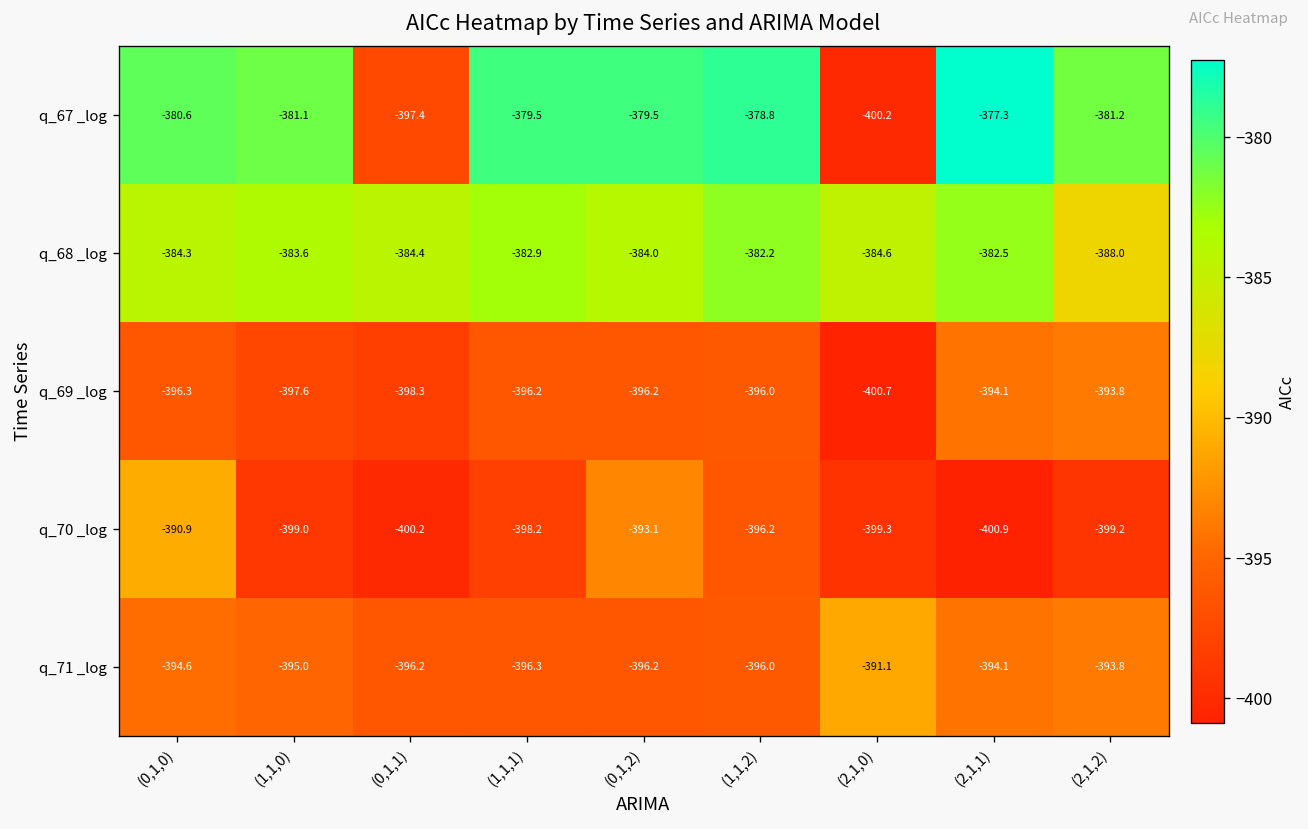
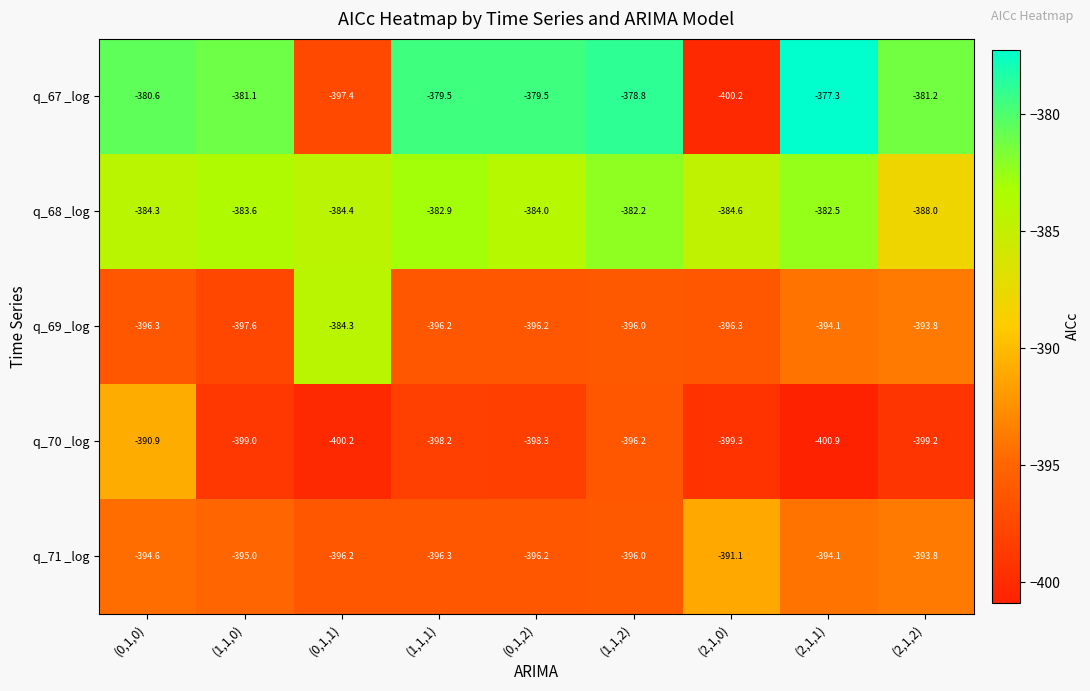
  {
    "q_67 _log": {
      "(0,1,0)": -380.6,
      "(1,1,0)": -381.1,
      "(0,1,1)": -397.4,
      "(1,1,1)": -379.5,
      "(0,1,2)": -379.5,
      "(1,1,2)": -378.8,
      "(2,1,0)": -400.2,
      "(2,1,1)": -377.3,
      "(2,1,2)": -381.2
    },
    "q_68 _log": {
      "(0,1,0)": -384.3,
      "(1,1,0)": -383.6,
      "(0,1,1)": -384.4,
      "(1,1,1)": -382.9,
      "(0,1,2)": -384.0,
      "(1,1,2)": -382.2,
      "(2,1,0)": -384.6,
      "(2,1,1)": -382.5,
      "(2,1,2)": -388.0
    },
    "q_69 _log": {
      "(0,1,0)": -396.3,
      "(1,1,0)": -397.6,
-     "(0,1,1)": -398.3,
+     "(0,1,1)": -384.3,
      "(1,1,1)": -396.2,
      "(0,1,2)": -396.2,
      "(1,1,2)": -396.0,
-     "(2,1,0)": -400.7,
+     "(2,1,0)": -396.3,
      "(2,1,1)": -394.1,
      "(2,1,2)": -393.8
    },
    "q_70 _log": {
      "(0,1,0)": -390.9,
      "(1,1,0)": -399.0,
      "(0,1,1)": -400.2,
      "(1,1,1)": -398.2,
-     "(0,1,2)": -393.1,
+     "(0,1,2)": -398.3,
      "(1,1,2)": -396.2,
      "(2,1,0)": -399.3,
      "(2,1,1)": -400.9,
      "(2,1,2)": -399.2
    },
    "q_71 _log": {
      "(0,1,0)": -394.6,
      "(1,1,0)": -395.0,
      "(0,1,1)": -396.2,
      "(1,1,1)": -396.3,
      "(0,1,2)": -396.2,
      "(1,1,2)": -396.0,
      "(2,1,0)": -391.1,
      "(2,1,1)": -394.1,
      "(2,1,2)": -393.8
    }
  }
